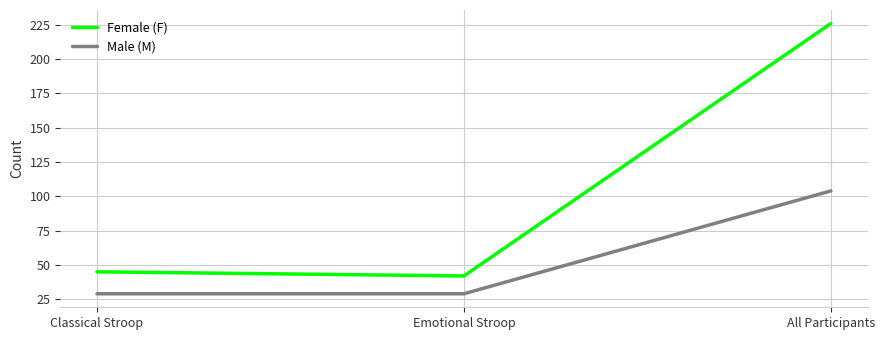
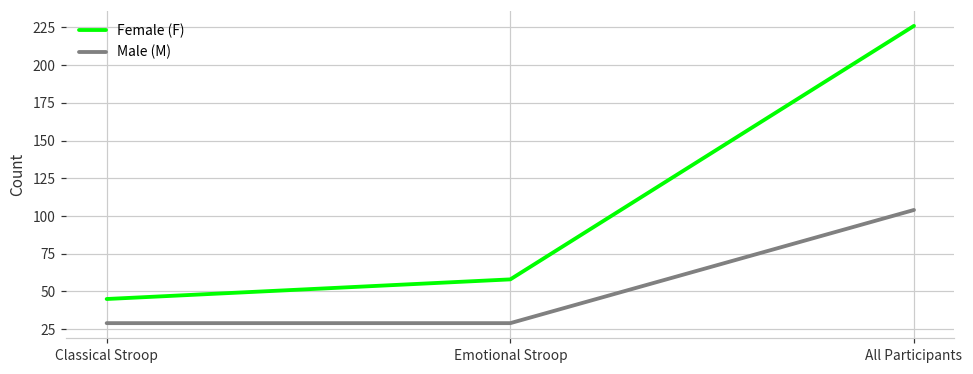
  {
    "Female (F)": {
      "Classical Stroop": 45,
-     "Emotional Stroop": 42,
+     "Emotional Stroop": 58,
      "All Participants": 226
    },
    "Male (M)": {
      "Classical Stroop": 29,
      "Emotional Stroop": 29,
      "All Participants": 104
    }
  }
